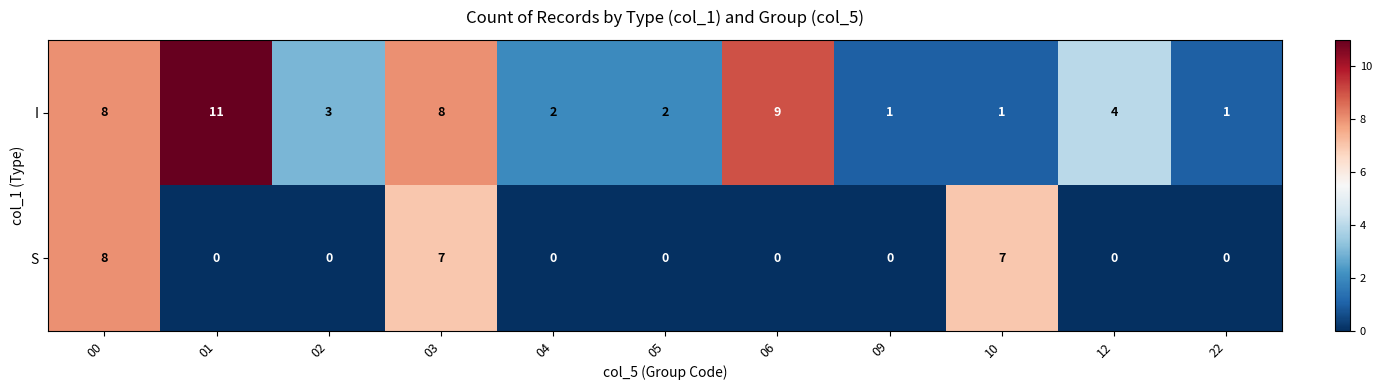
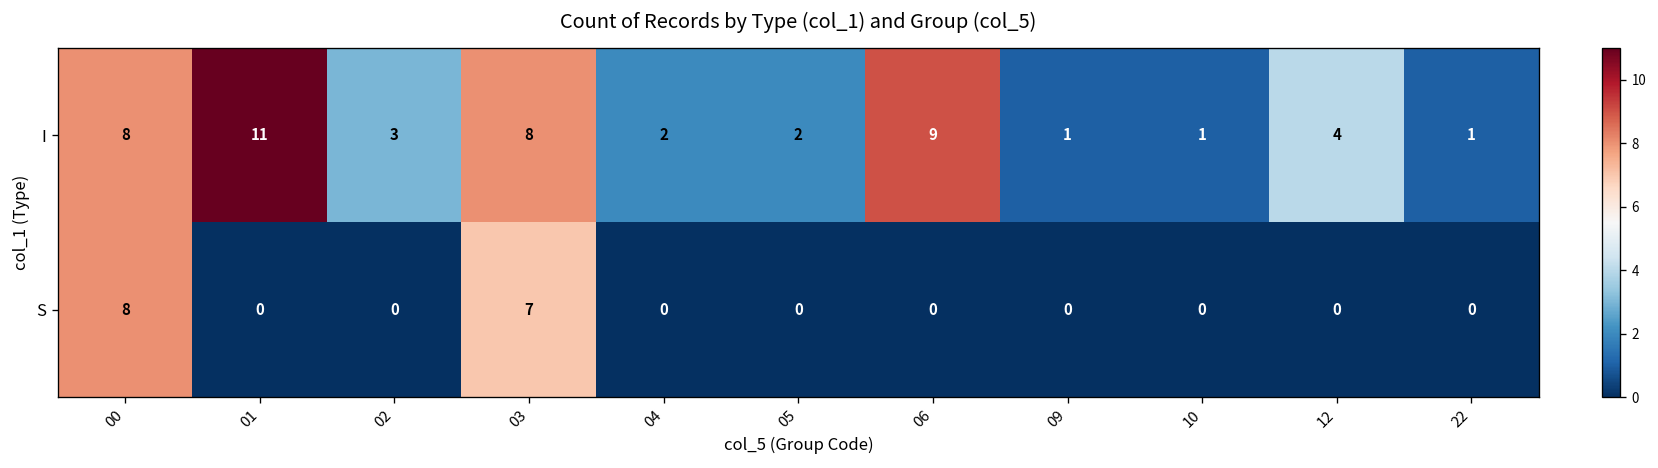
  {
    "I": {
      "00": 8,
      "01": 11,
      "02": 3,
      "03": 8,
      "04": 2,
      "05": 2,
      "06": 9,
      "09": 1,
      "10": 1,
      "12": 4,
      "22": 1
    },
    "S": {
      "00": 8,
      "01": 0,
      "02": 0,
      "03": 7,
      "04": 0,
      "05": 0,
      "06": 0,
      "09": 0,
-     "10": 7,
+     "10": 0,
      "12": 0,
      "22": 0
    }
  }
